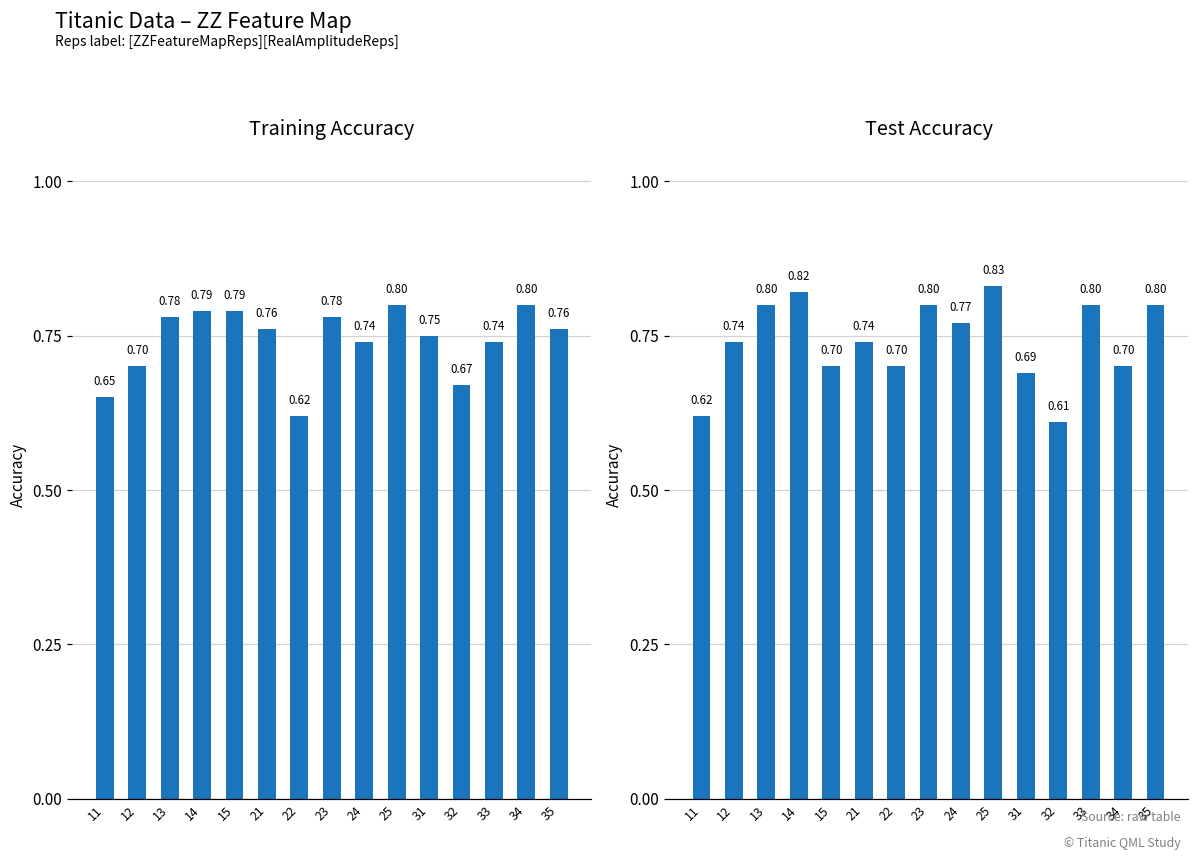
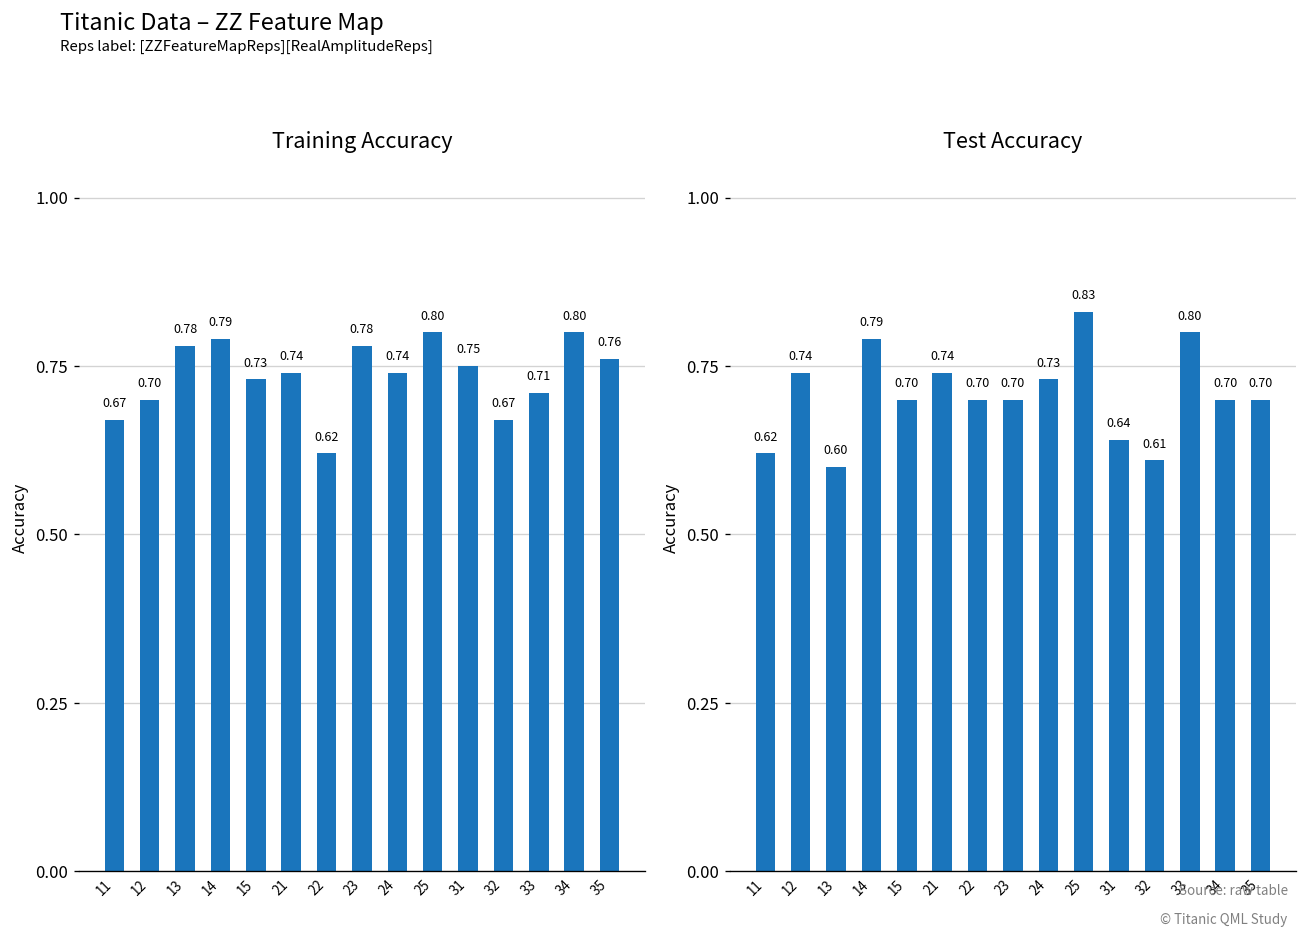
  {
    "Training Accuracy": {
-     "11": 0.65,
+     "11": 0.67,
      "12": 0.70,
      "13": 0.78,
      "14": 0.79,
-     "15": 0.79,
-     "21": 0.76,
+     "15": 0.73,
+     "21": 0.74,
      "22": 0.62,
      "23": 0.78,
      "24": 0.74,
      "25": 0.80,
      "31": 0.75,
      "32": 0.67,
-     "33": 0.74,
+     "33": 0.71,
      "34": 0.80,
      "35": 0.76
    },
    "Test Accuracy": {
      "11": 0.62,
      "12": 0.74,
-     "13": 0.80,
-     "14": 0.82,
+     "13": 0.60,
+     "14": 0.79,
      "15": 0.70,
      "21": 0.74,
      "22": 0.70,
-     "23": 0.80,
-     "24": 0.77,
+     "23": 0.70,
+     "24": 0.73,
      "25": 0.83,
-     "31": 0.69,
+     "31": 0.64,
      "32": 0.61,
      "33": 0.80,
      "34": 0.70,
-     "35": 0.80
+     "35": 0.70
    }
  }
